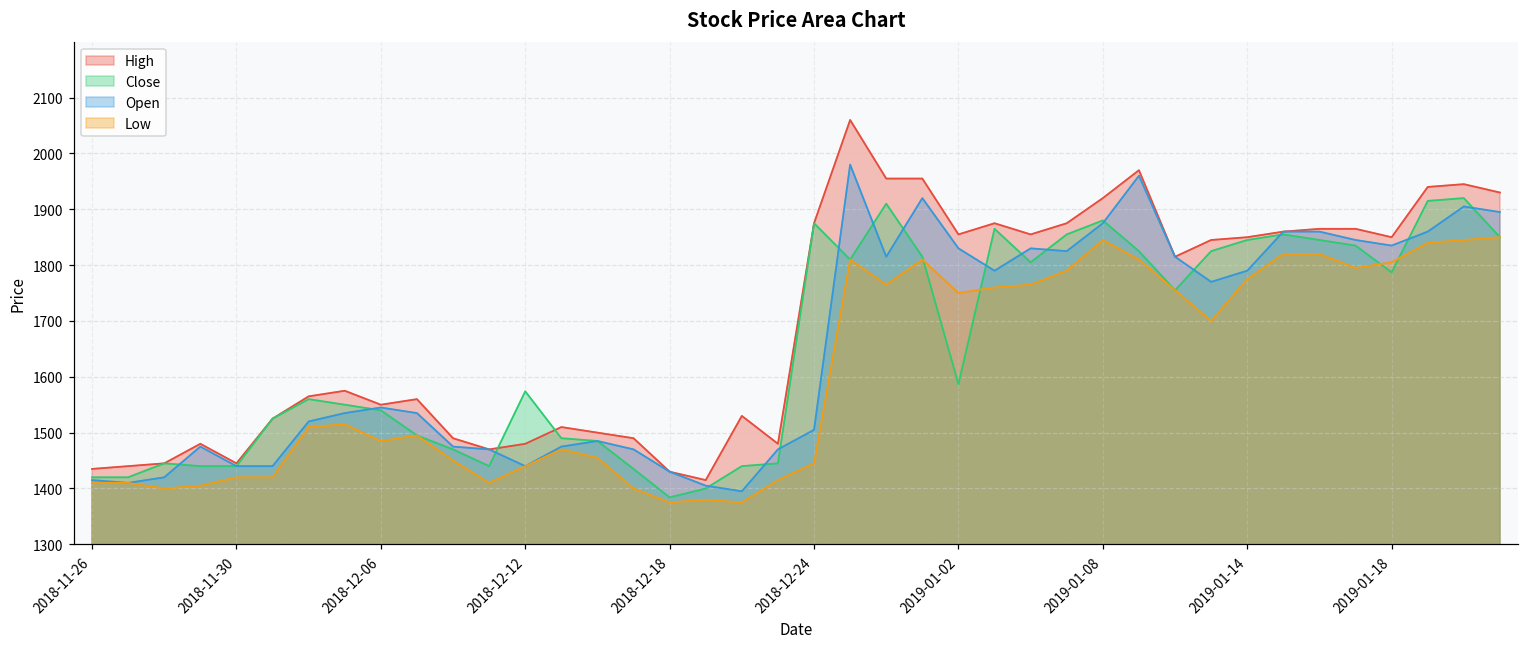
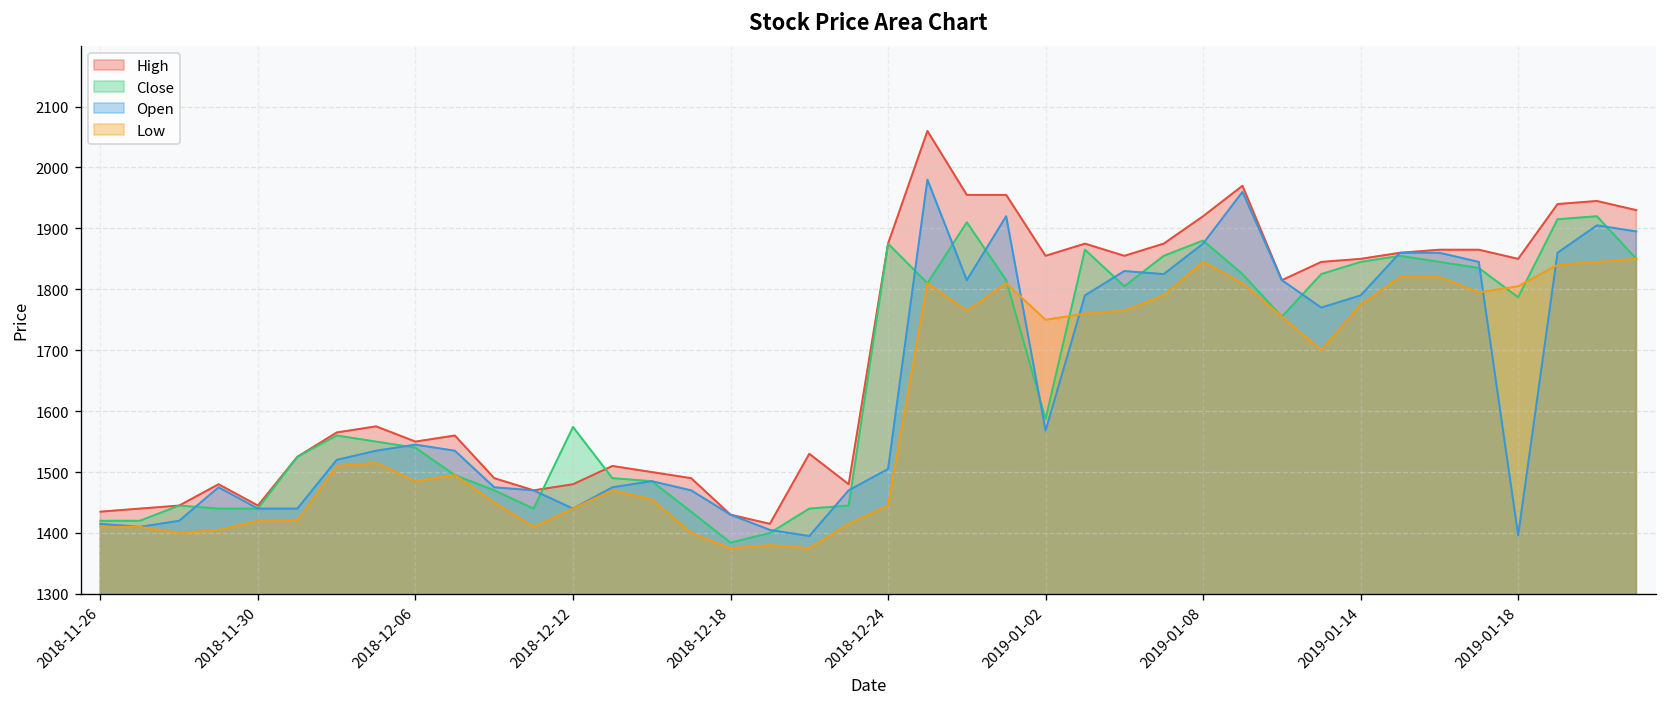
  {
    "Close": {
      "2018-11-26": 1420,
      "2018-12-12": 1570,
      "2018-12-18": 1380,
      "2019-01-02": 1590,
      "2019-01-08": 1880,
      "2019-01-18": 1790
    },
    "Open": {
      "2018-12-24": 1510,
-     "2019-01-02": 1830,
+     "2019-01-02": 1570,
      "2019-01-08": 1880,
      "2019-01-14": 1790,
-     "2019-01-18": 1840
+     "2019-01-18": 1400
    }
  }
